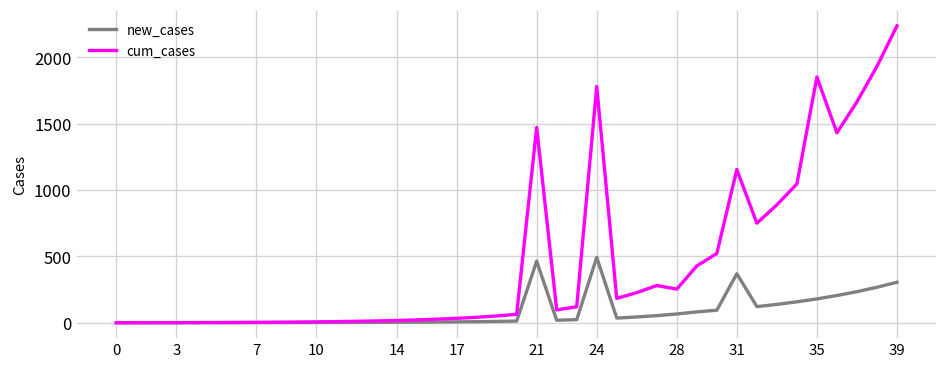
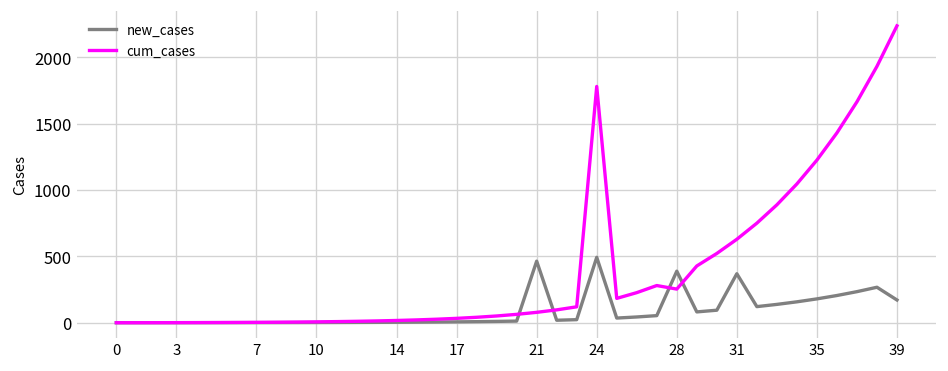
  {
    "new_cases": {
      "17": 10,
      "21": 460,
      "24": 490,
-     "28": 70,
+     "28": 390,
      "31": 370,
      "35": 180,
-     "39": 310
+     "39": 170
    },
    "cum_cases": {
      "17": 30,
-     "21": 1470,
+     "21": 80,
      "24": 1780,
      "28": 250,
-     "31": 1150,
-     "35": 1850,
+     "31": 630,
+     "35": 1220,
      "39": 2240
    }
  }
